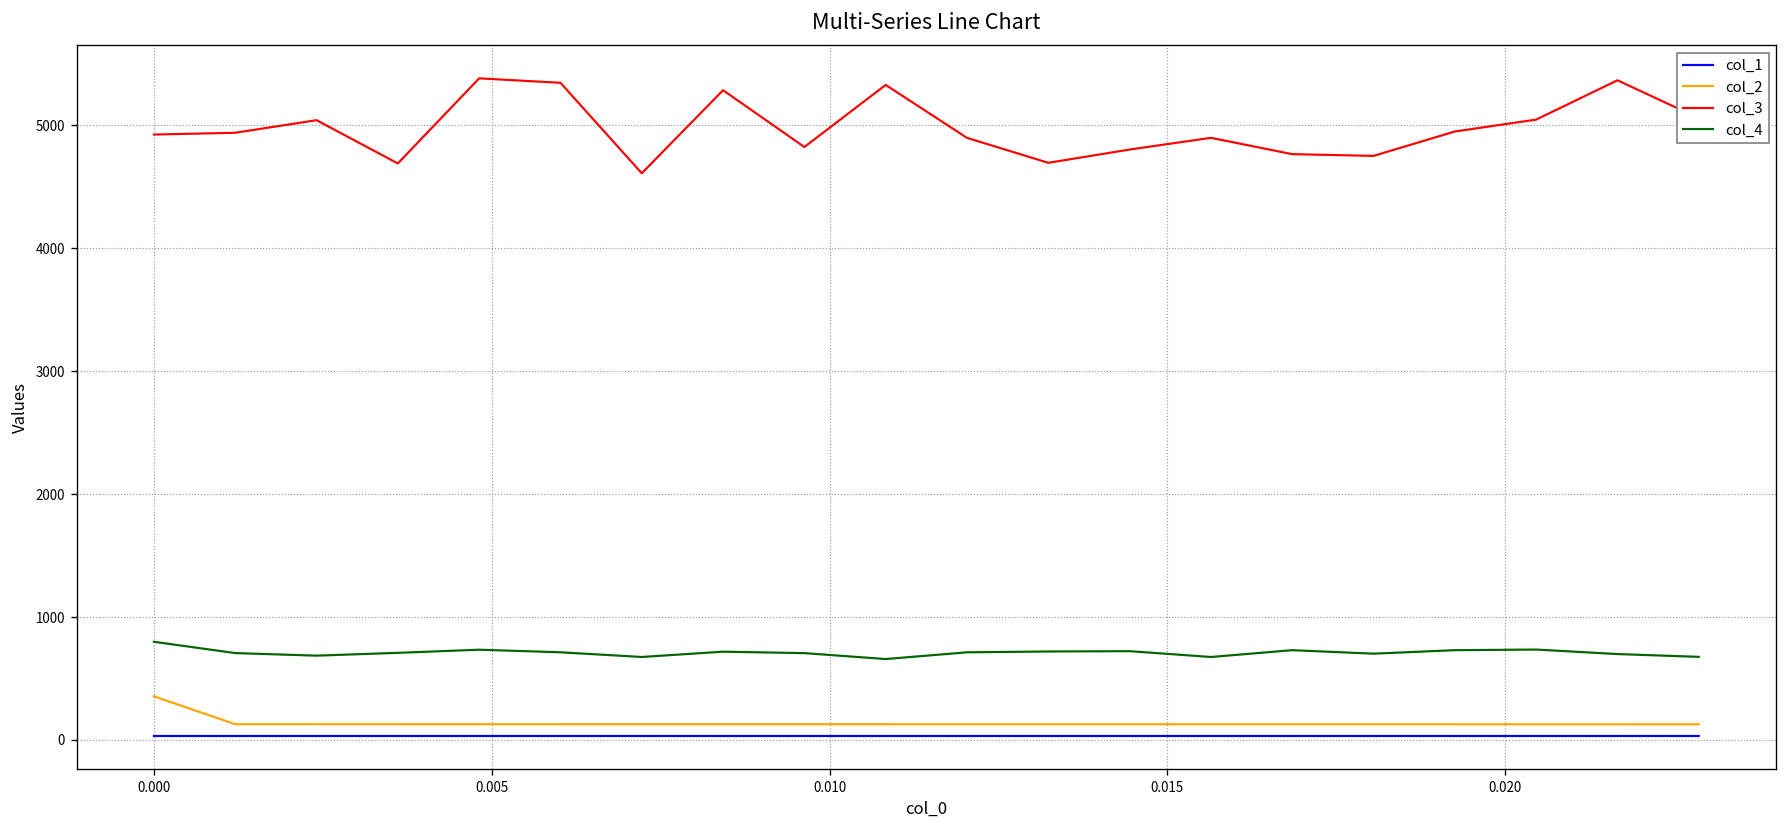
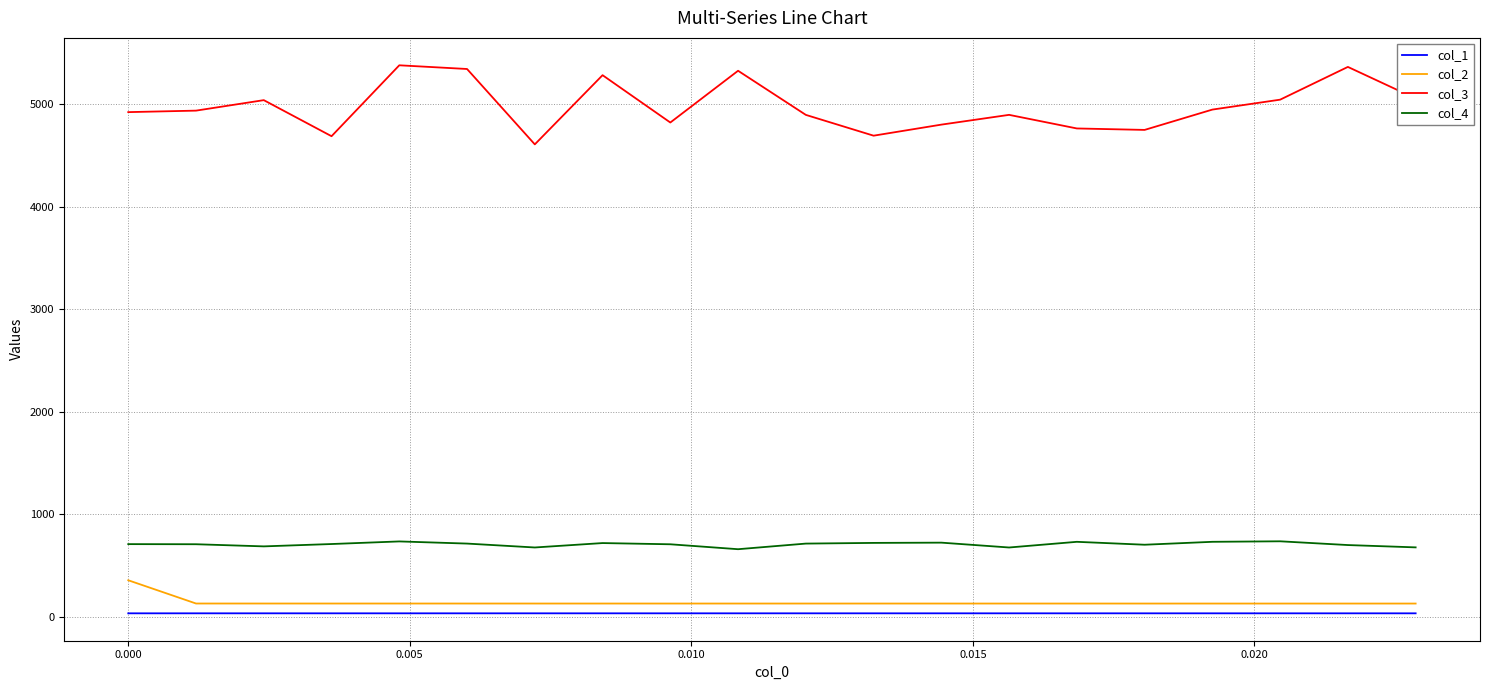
  {
    "col_1": {
      "0.000": 30
    },
    "col_2": {
      "0.000": 360
    },
    "col_3": {
      "0.000": 4920
    },
    "col_4": {
-     "0.000": 800
+     "0.000": 710
    }
  }
